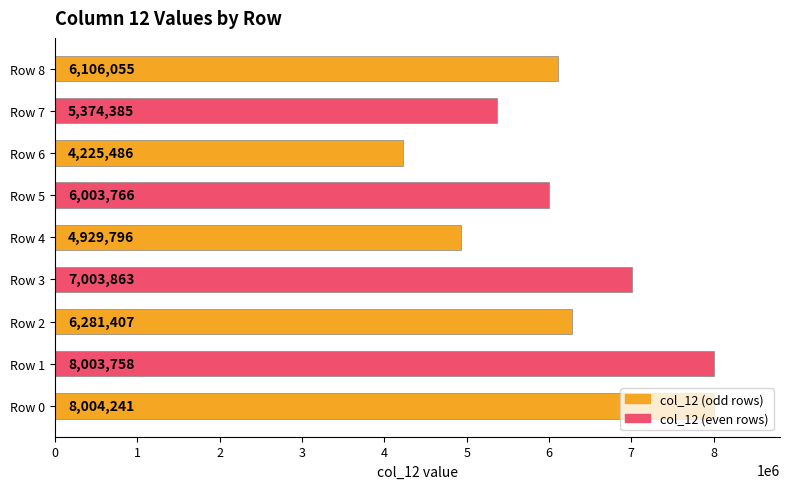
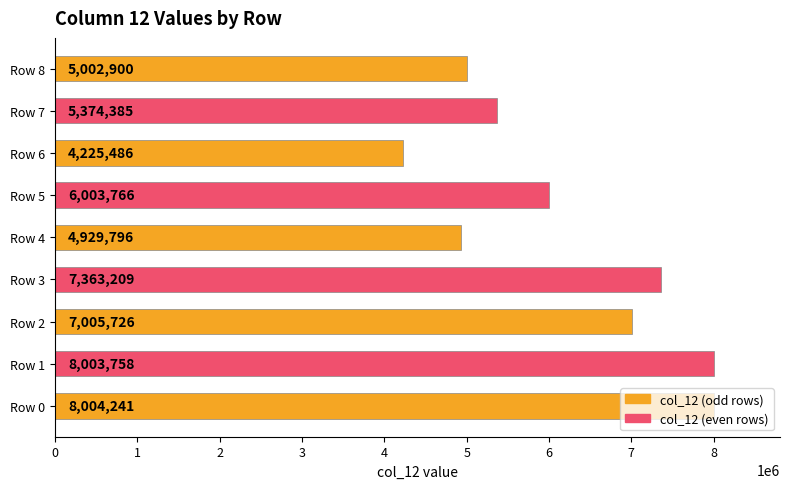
  {
-   "Row 8": "6,106,055",
+   "Row 8": "5,002,900",
    "Row 7": "5,374,385",
    "Row 6": "4,225,486",
    "Row 5": "6,003,766",
    "Row 4": "4,929,796",
-   "Row 3": "7,003,863",
-   "Row 2": "6,281,407",
+   "Row 3": "7,363,209",
+   "Row 2": "7,005,726",
    "Row 1": "8,003,758"
  }
